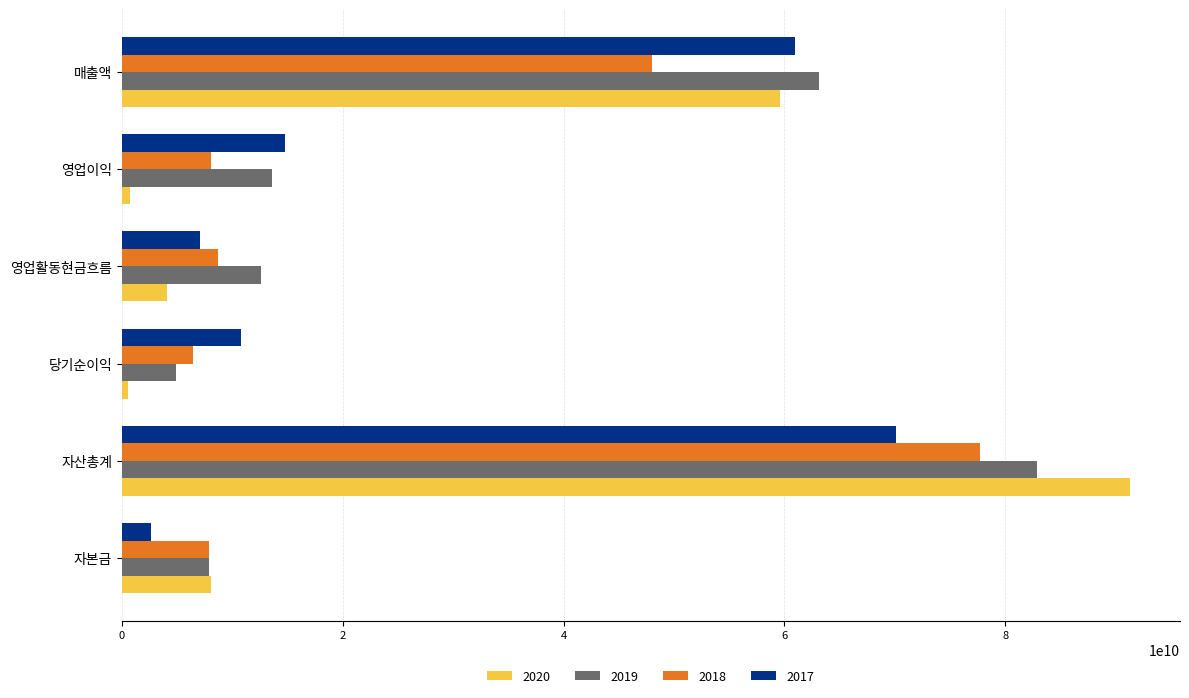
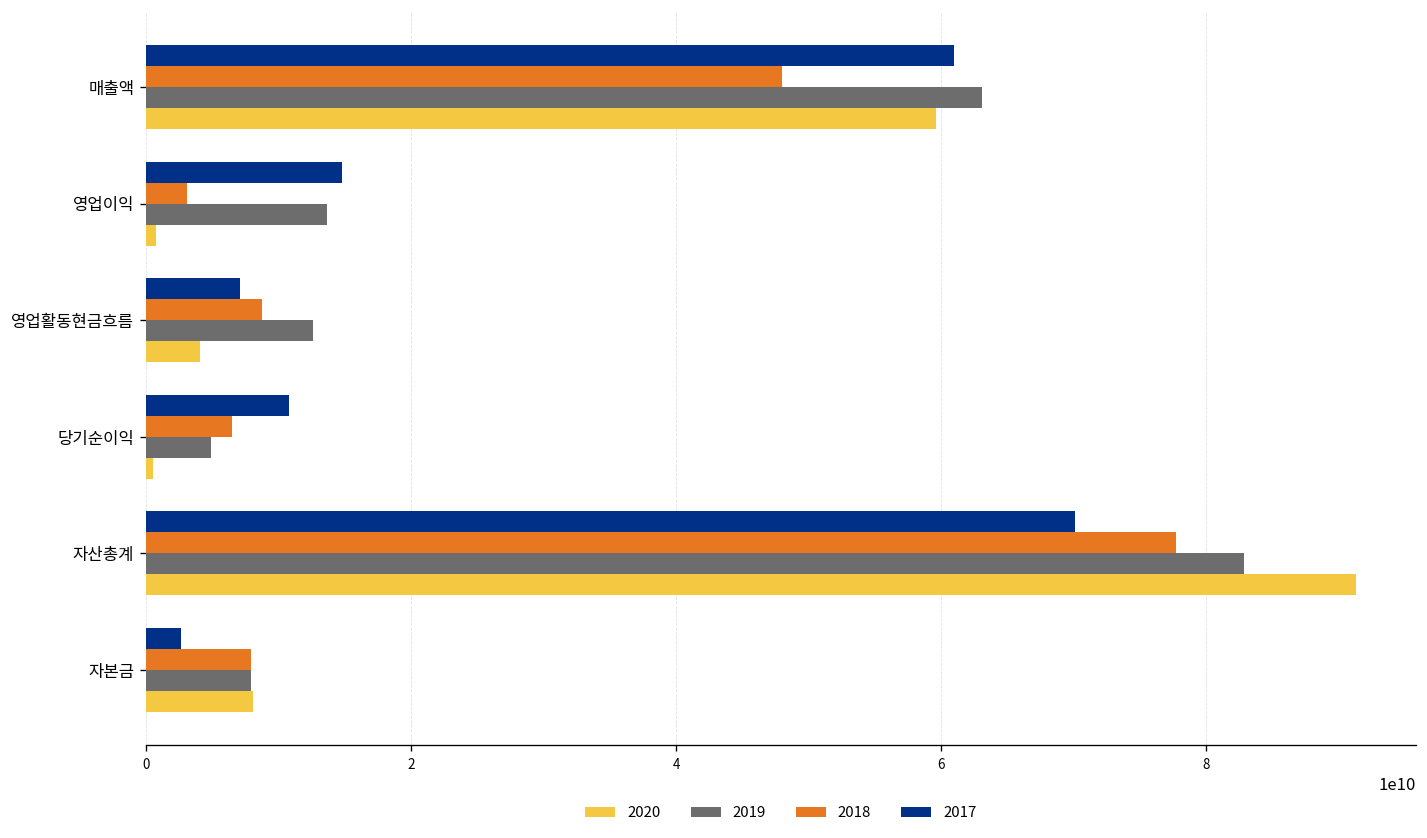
  {
    "2020": {
      "매출액": 59600000000,
      "영업이익": 800000000,
      "영업활동현금흐름": 4100000000,
      "당기순이익": 600000000,
      "자산총계": 91200000000,
      "자본금": 8100000000
    },
    "2019": {
      "매출액": 63100000000,
      "영업이익": 13600000000,
      "영업활동현금흐름": 12600000000,
      "당기순이익": 4900000000,
      "자산총계": 82800000000,
      "자본금": 7900000000
    },
    "2018": {
      "매출액": 48000000000,
-     "영업이익": 8000000000,
+     "영업이익": 3100000000,
      "영업활동현금흐름": 8800000000,
      "당기순이익": 6400000000,
      "자산총계": 77700000000,
      "자본금": 7900000000
    },
    "2017": {
      "매출액": 61000000000,
      "영업이익": 14800000000,
      "영업활동현금흐름": 7100000000,
      "당기순이익": 10800000000,
      "자산총계": 70100000000,
      "자본금": 2700000000
    }
  }
